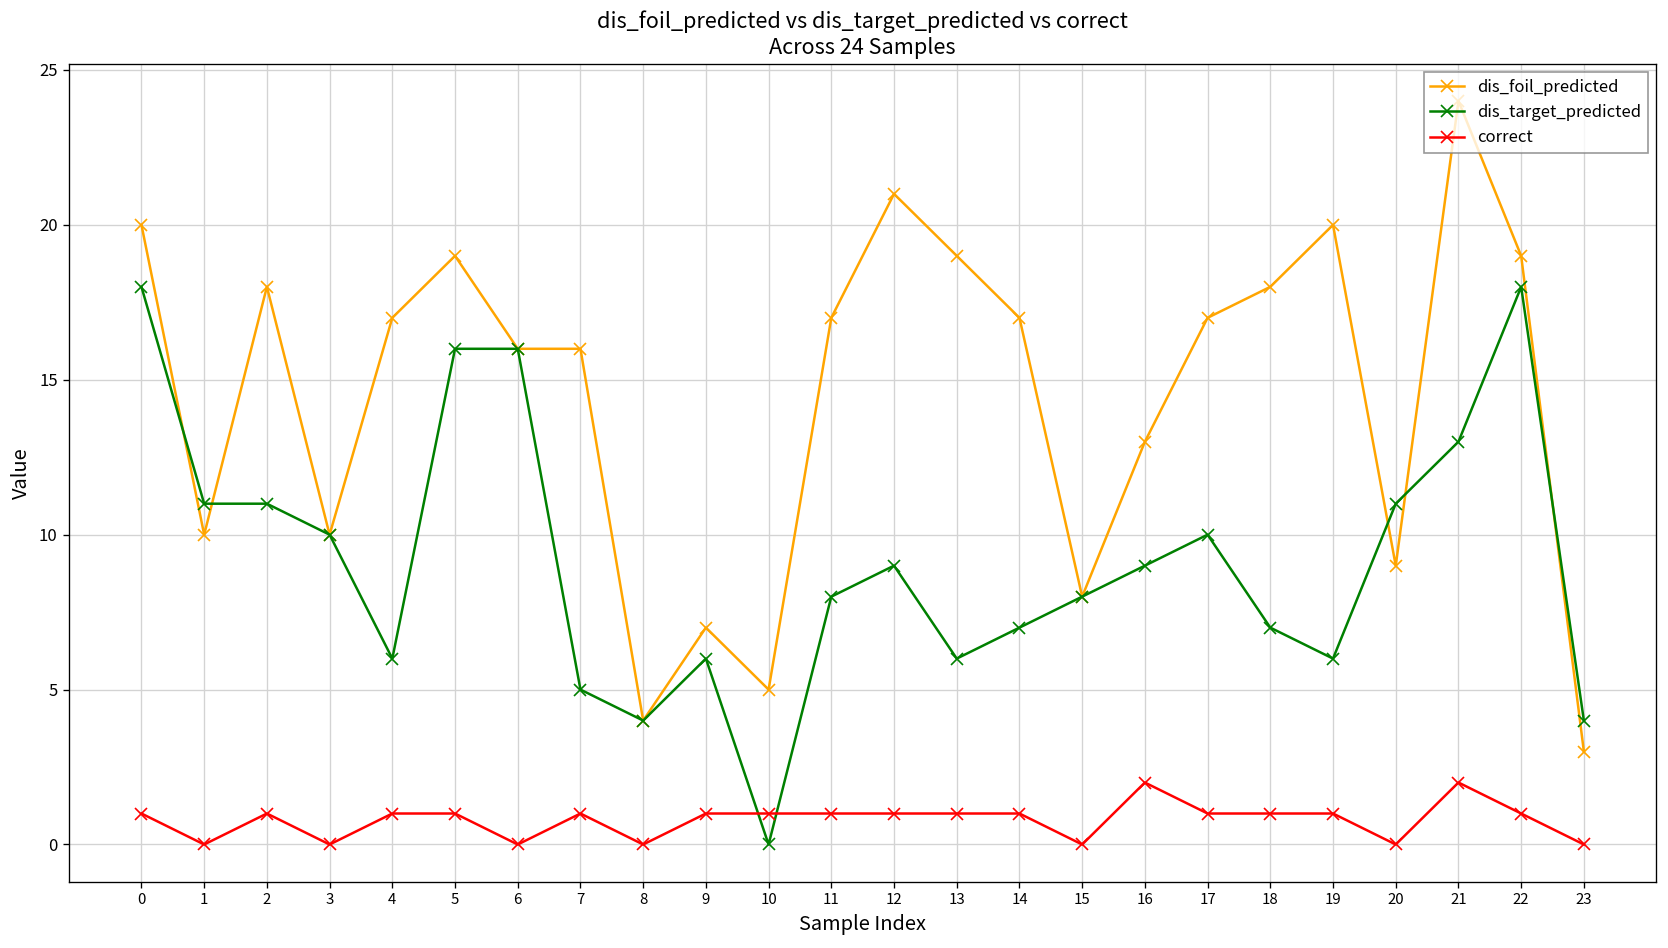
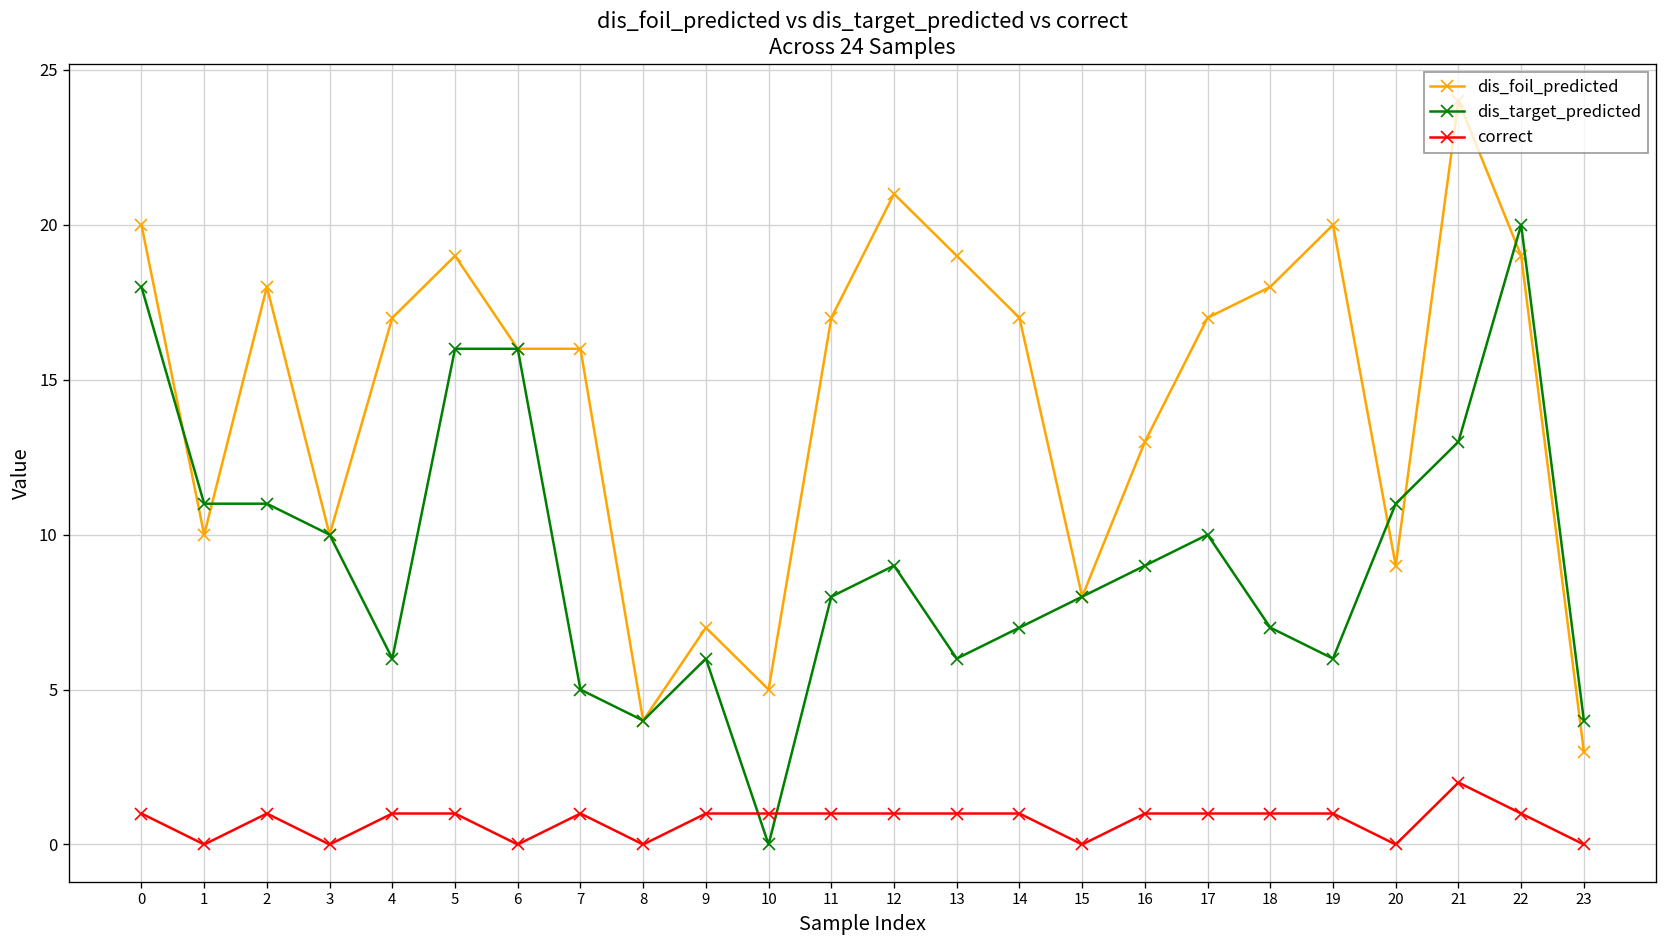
  {
    "dis_foil_predicted": {
      "0": 20,
      "1": 10,
      "2": 18,
      "4": 17,
      "5": 19,
      "7": 16,
      "9": 7,
      "10": 5,
      "11": 17,
      "12": 21,
      "13": 19,
      "14": 17,
      "16": 13,
      "17": 17,
      "18": 18,
      "19": 20,
      "20": 9,
      "22": 19,
      "23": 3
    },
    "dis_target_predicted": {
      "0": 18,
      "1": 11,
      "2": 11,
      "4": 6,
      "5": 16,
      "7": 5,
      "9": 6,
      "10": 0,
      "11": 8,
      "12": 9,
      "13": 6,
      "14": 7,
      "16": 9,
      "17": 10,
      "18": 7,
      "19": 6,
      "20": 11,
      "21": 13,
-     "22": 18,
+     "22": 20,
      "23": 4
    },
    "correct": {
      "0": 1,
      "1": 0,
      "2": 1,
      "3": 0,
      "4": 1,
      "5": 1,
      "6": 0,
      "7": 1,
      "8": 0,
      "9": 1,
      "10": 1,
      "11": 1,
      "12": 1,
      "13": 1,
      "14": 1,
      "15": 0,
-     "16": 2,
+     "16": 1,
      "17": 1,
      "18": 1,
      "19": 1,
      "20": 0,
      "21": 2,
      "22": 1,
      "23": 0
    }
  }
